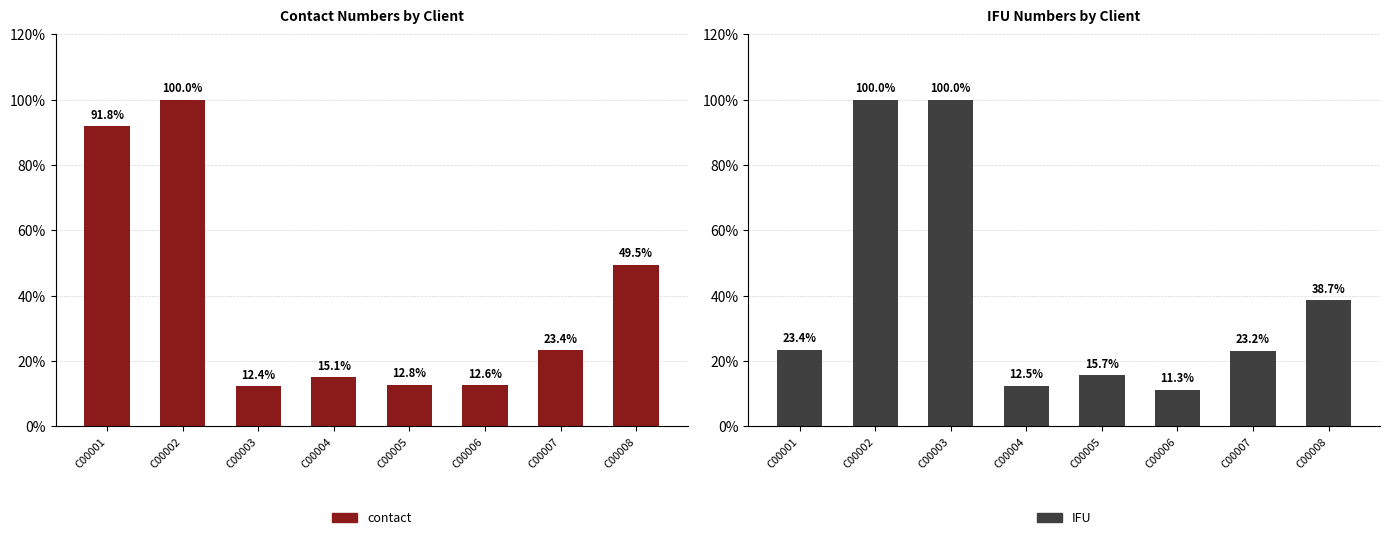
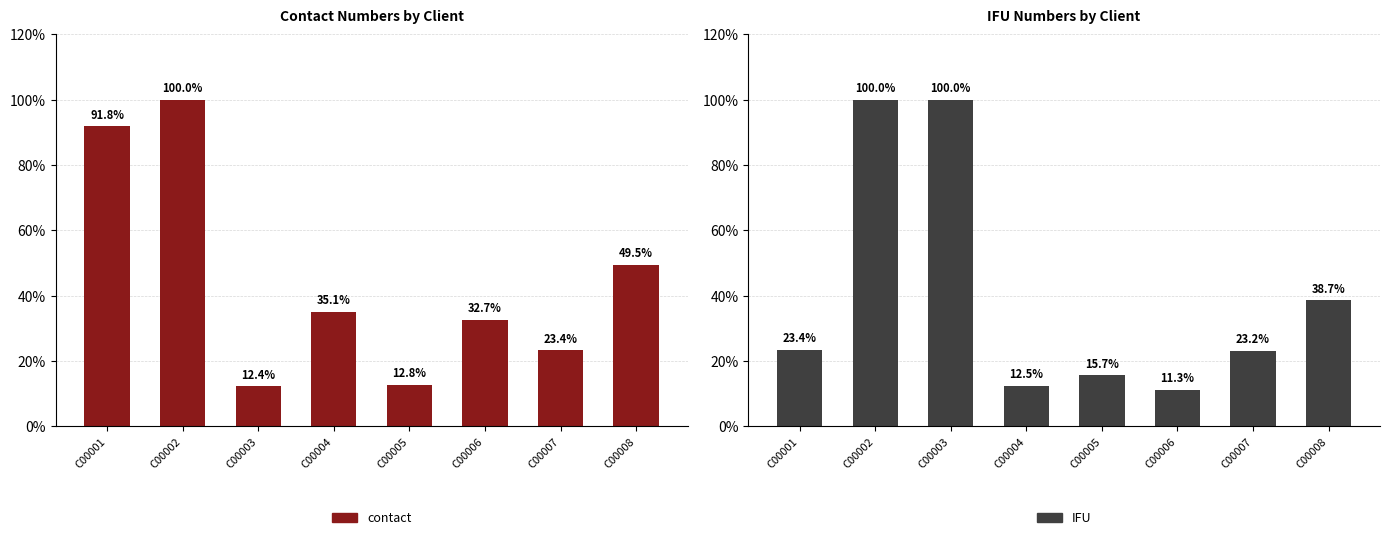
  {
    "Contact Numbers by Client": {
      "C00001": "91.8%",
      "C00002": "100.0%",
      "C00003": "12.4%",
-     "C00004": "15.1%",
+     "C00004": "35.1%",
      "C00005": "12.8%",
-     "C00006": "12.6%",
+     "C00006": "32.7%",
      "C00007": "23.4%",
      "C00008": "49.5%"
    },
    "IFU Numbers by Client": {
      "C00001": "23.4%",
      "C00002": "100.0%",
      "C00003": "100.0%",
      "C00004": "12.5%",
      "C00005": "15.7%",
      "C00006": "11.3%",
      "C00007": "23.2%",
      "C00008": "38.7%"
    }
  }
